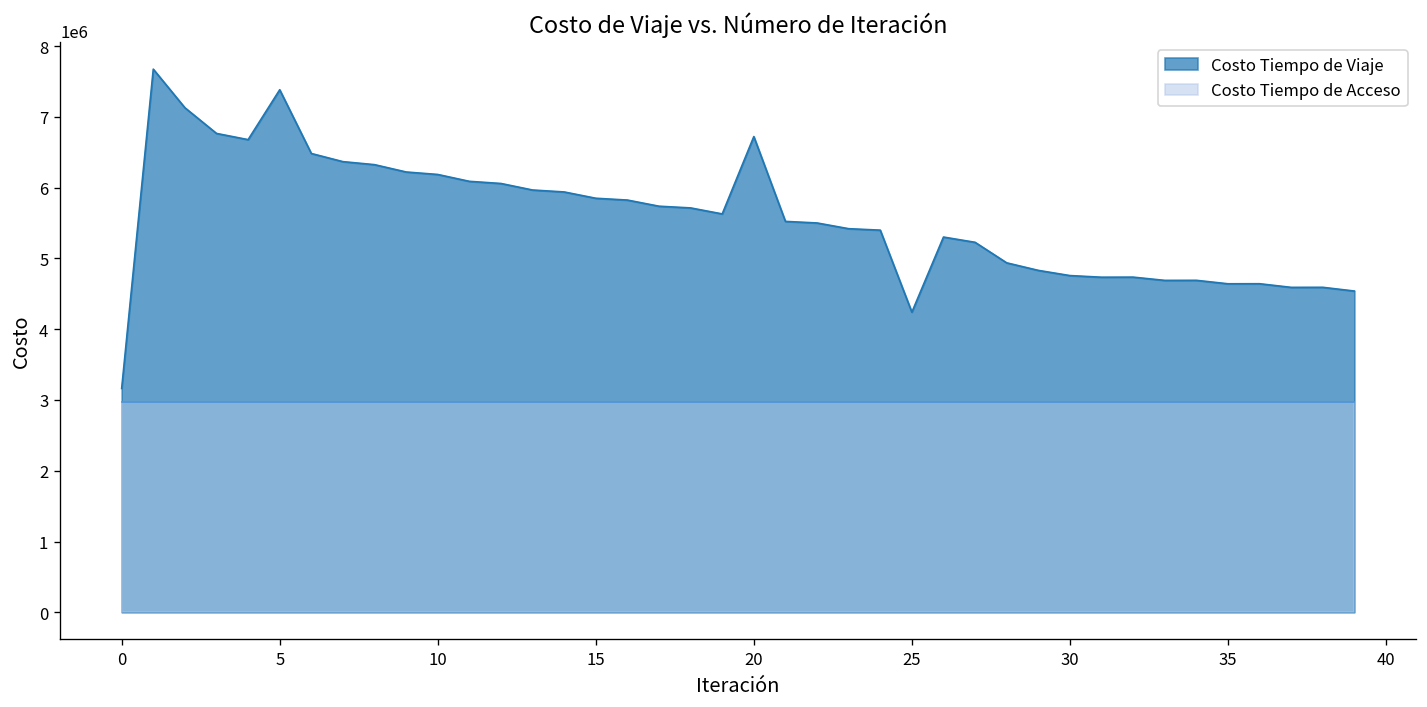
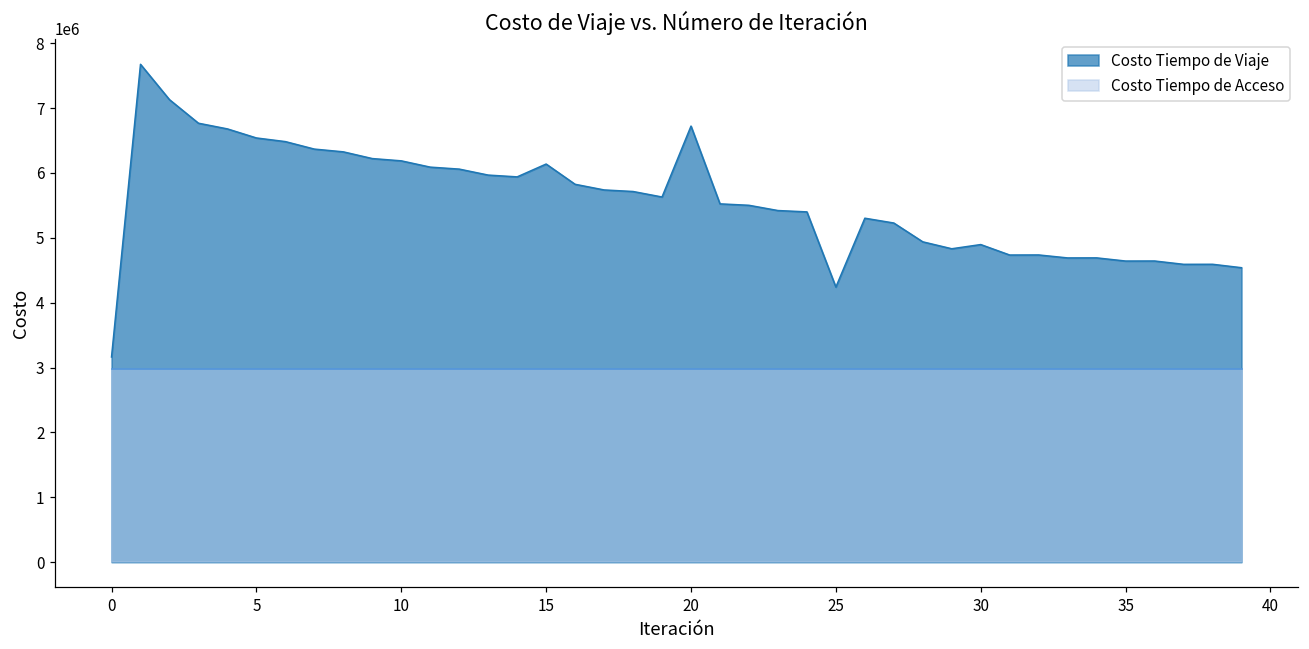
  {
    "Costo Tiempo de Viaje": {
      "0": 3200000,
-     "5": 7400000,
+     "5": 6500000,
      "10": 6200000,
-     "15": 5800000,
+     "15": 6100000,
      "20": 6700000,
      "25": 4200000,
-     "30": 4800000,
+     "30": 4900000,
      "35": 4600000
    },
    "Costo Tiempo de Acceso": {
      "0": 3000000,
      "5": 3000000,
      "10": 3000000,
      "15": 3000000,
      "20": 3000000,
      "25": 3000000,
      "30": 3000000,
      "35": 3000000
    }
  }
